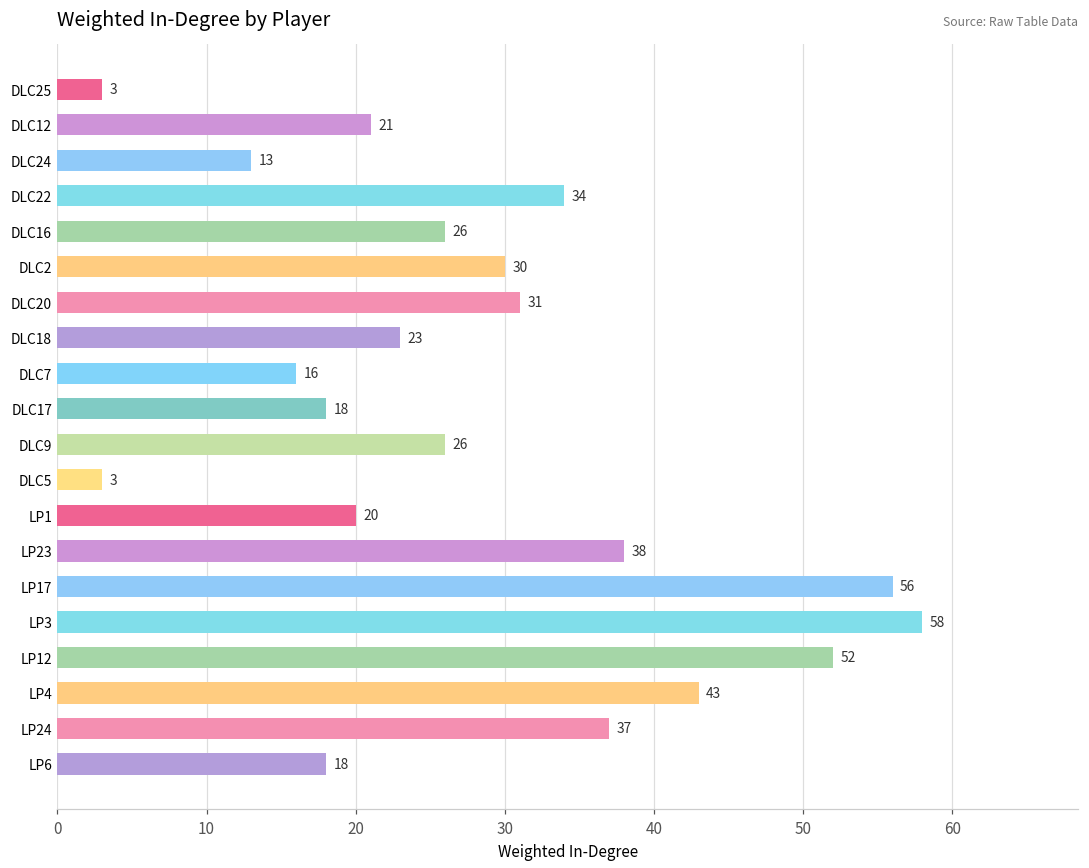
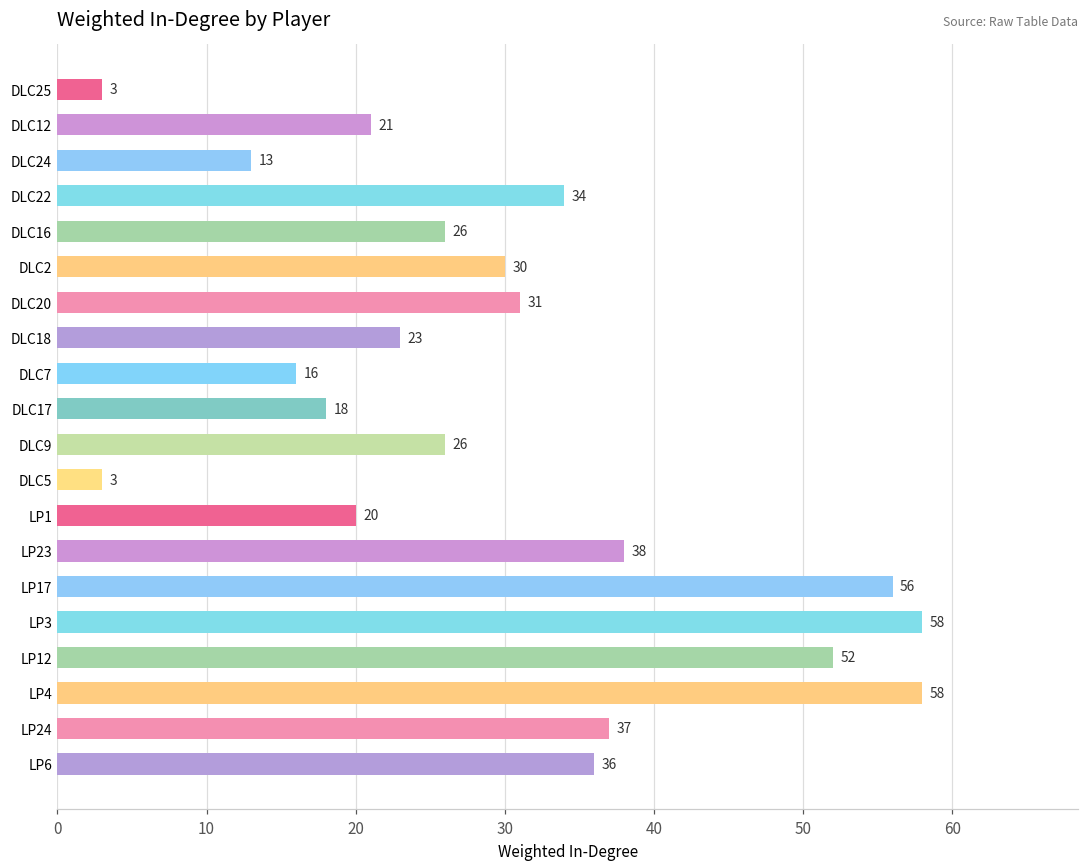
  {
    "DLC25": 3,
    "DLC12": 21,
    "DLC24": 13,
    "DLC22": 34,
    "DLC16": 26,
    "DLC2": 30,
    "DLC20": 31,
    "DLC18": 23,
    "DLC7": 16,
    "DLC17": 18,
    "DLC9": 26,
    "DLC5": 3,
    "LP1": 20,
    "LP23": 38,
    "LP17": 56,
    "LP3": 58,
    "LP12": 52,
-   "LP4": 43,
+   "LP4": 58,
    "LP24": 37,
-   "LP6": 18
+   "LP6": 36
  }
